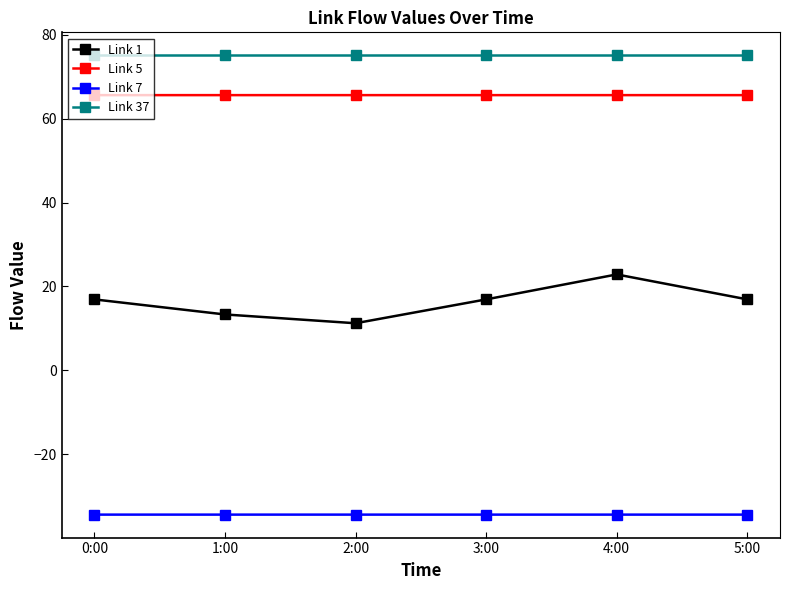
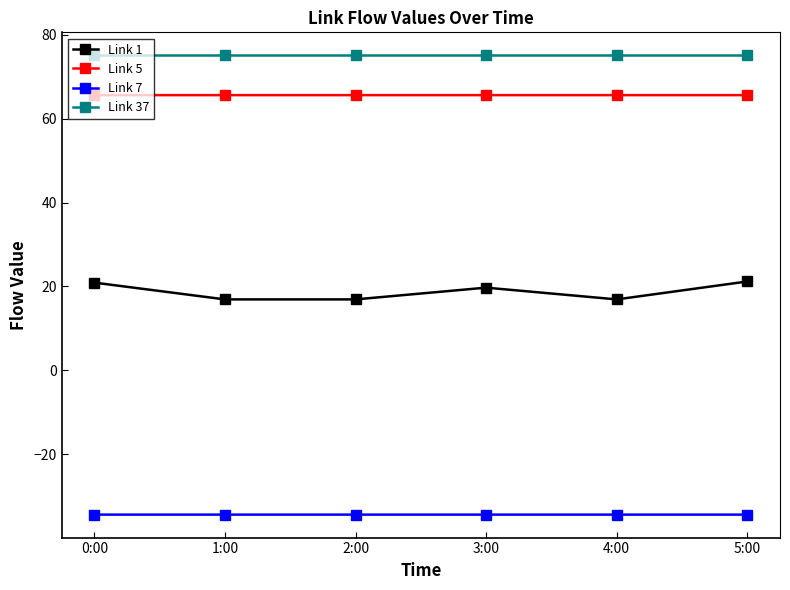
  {
    "Link 1": {
-     "0:00": 17,
-     "1:00": 13,
-     "2:00": 11,
-     "3:00": 17,
-     "4:00": 23,
-     "5:00": 17
+     "0:00": 21,
+     "1:00": 17,
+     "2:00": 17,
+     "3:00": 20,
+     "4:00": 17,
+     "5:00": 21
    },
    "Link 5": {
      "1:00": 66,
      "2:00": 66,
      "3:00": 66,
      "4:00": 66,
      "5:00": 66
    },
    "Link 7": {
      "0:00": -34,
      "1:00": -34,
      "2:00": -34,
      "3:00": -34,
      "4:00": -34,
      "5:00": -34
    },
    "Link 37": {
      "1:00": 75,
      "2:00": 75,
      "3:00": 75,
      "4:00": 75,
      "5:00": 75
    }
  }
